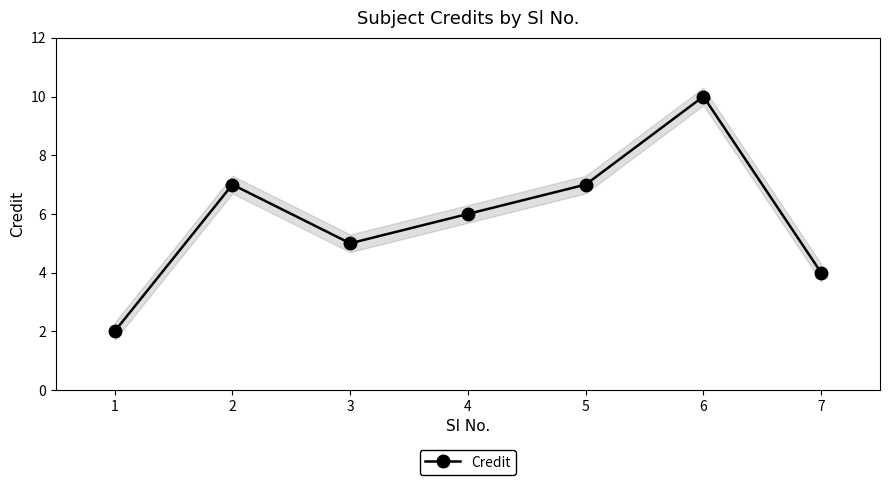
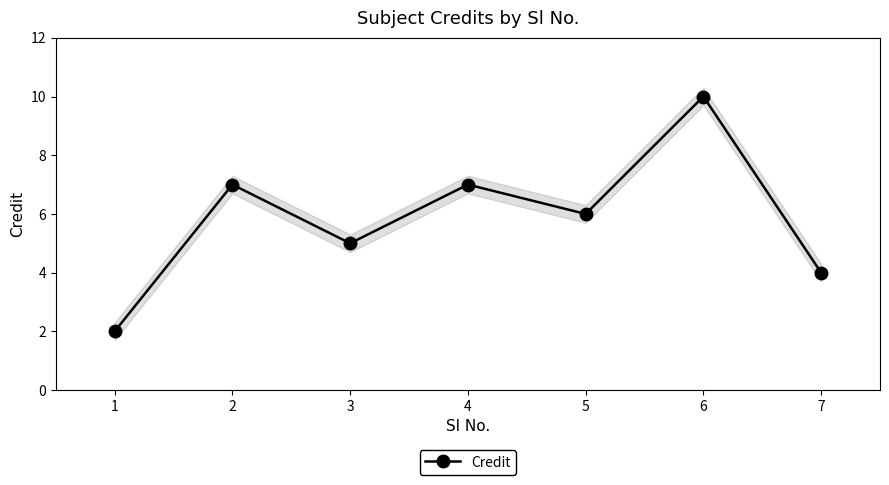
  {
    "Credit": {
      "1": 2,
      "2": 7,
      "3": 5,
-     "4": 6,
-     "5": 7,
+     "4": 7,
+     "5": 6,
      "6": 10,
      "7": 4
    }
  }
